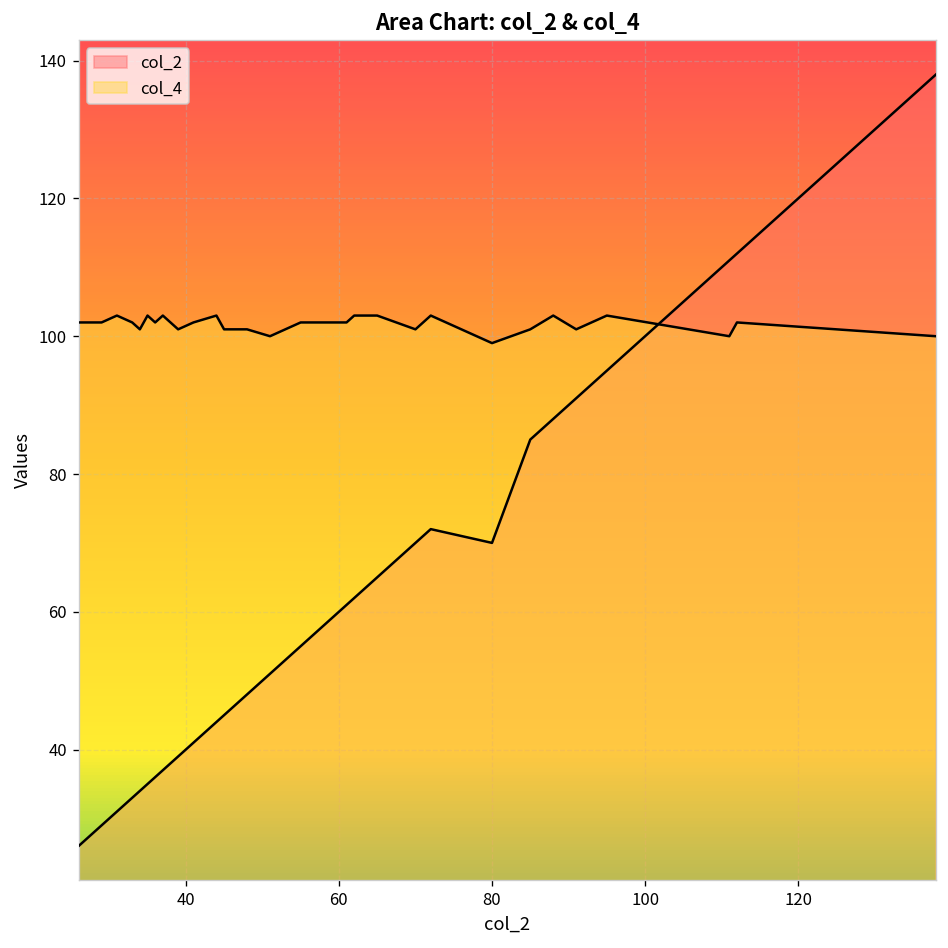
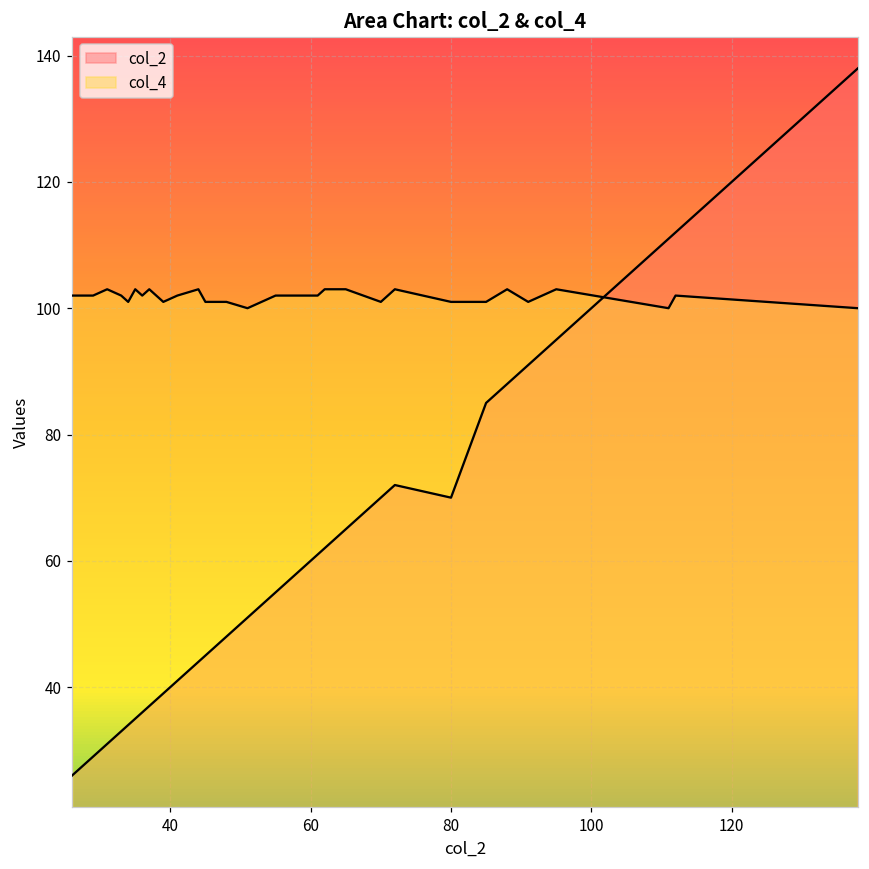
  {
    "col_2": {
      "80": 70
    },
    "col_4": {
-     "80": 99
+     "80": 101
    }
  }
